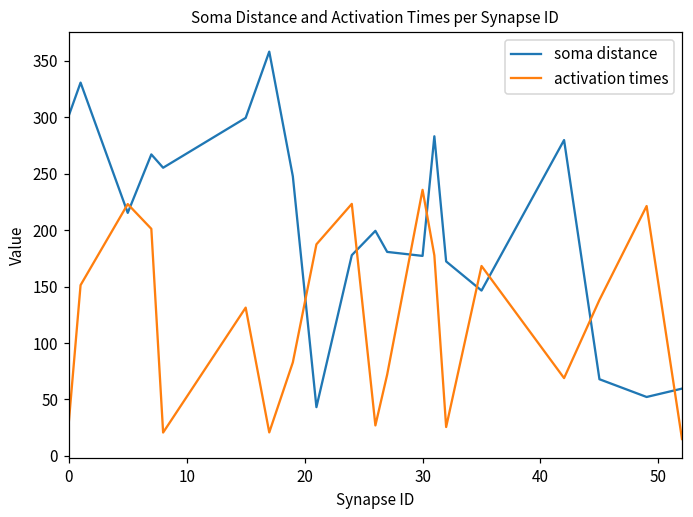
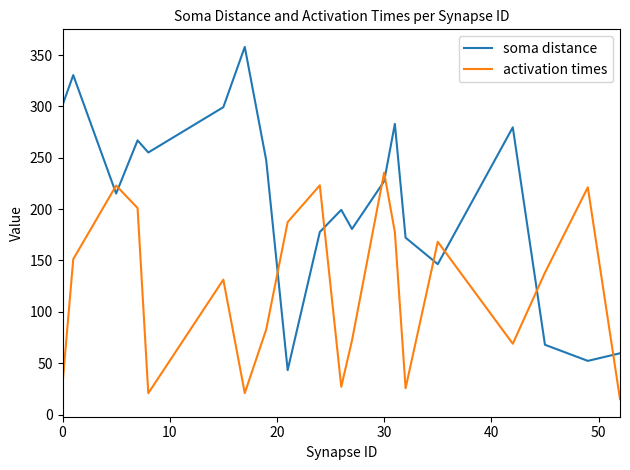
  {
    "soma distance": {
      "0": 301,
-     "30": 177
+     "30": 227
    },
    "activation times": {
      "0": 30,
      "30": 236
    }
  }
